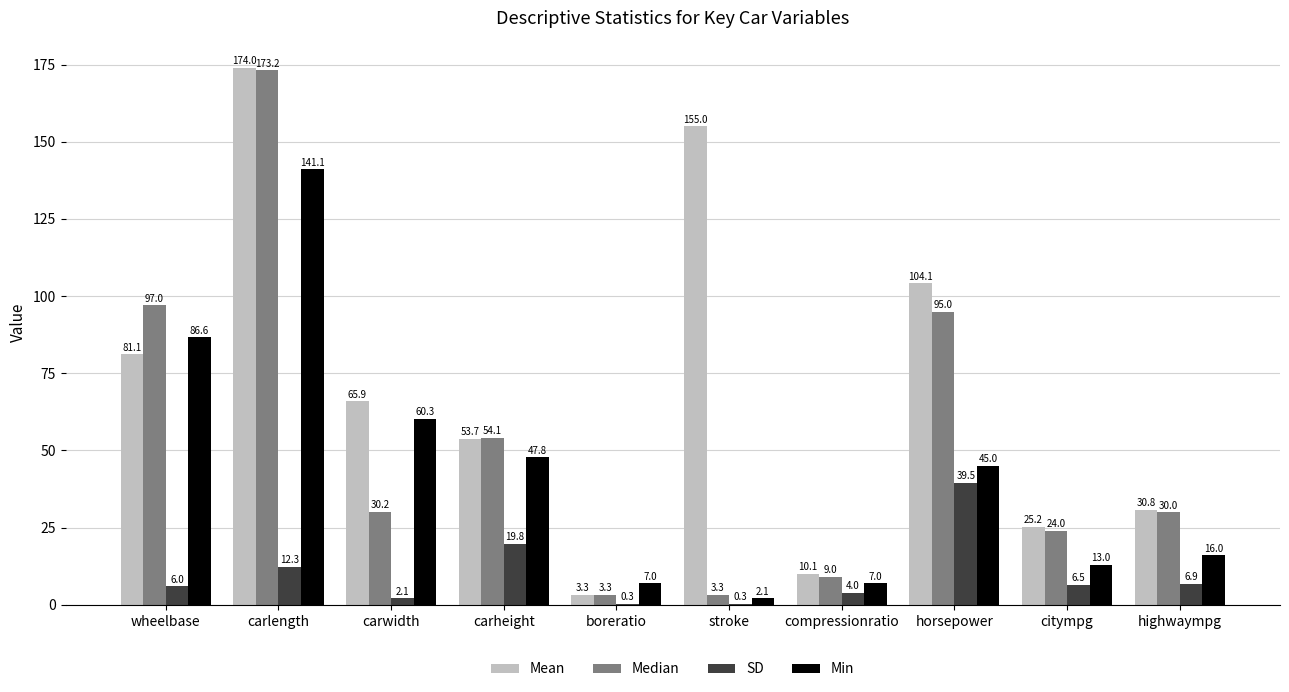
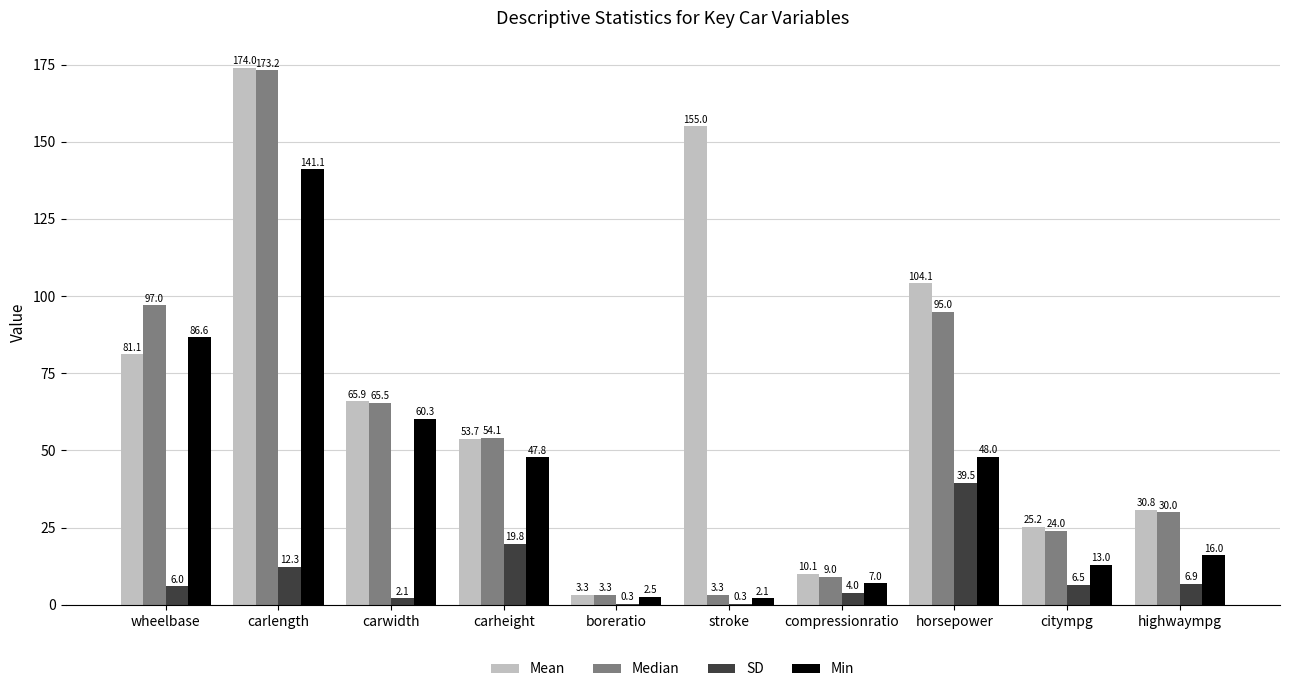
  {
    "Mean": {
      "wheelbase": 81.1,
      "carlength": 174.0,
      "carwidth": 65.9,
      "carheight": 53.7,
      "boreratio": 3.3,
      "stroke": 155.0,
      "compressionratio": 10.1,
      "horsepower": 104.1,
      "citympg": 25.2,
      "highwaympg": 30.8
    },
    "Median": {
      "wheelbase": 97.0,
      "carlength": 173.2,
-     "carwidth": 30.2,
+     "carwidth": 65.5,
      "carheight": 54.1,
      "boreratio": 3.3,
      "stroke": 3.3,
      "compressionratio": 9.0,
      "horsepower": 95.0,
      "citympg": 24.0,
      "highwaympg": 30.0
    },
    "SD": {
      "wheelbase": 6.0,
      "carlength": 12.3,
      "carwidth": 2.1,
      "carheight": 19.8,
      "boreratio": 0.3,
      "stroke": 0.3,
      "compressionratio": 4.0,
      "horsepower": 39.5,
      "citympg": 6.5,
      "highwaympg": 6.9
    },
    "Min": {
      "wheelbase": 86.6,
      "carlength": 141.1,
      "carwidth": 60.3,
      "carheight": 47.8,
-     "boreratio": 7.0,
+     "boreratio": 2.5,
      "stroke": 2.1,
      "compressionratio": 7.0,
-     "horsepower": 45.0,
+     "horsepower": 48.0,
      "citympg": 13.0,
      "highwaympg": 16.0
    }
  }
